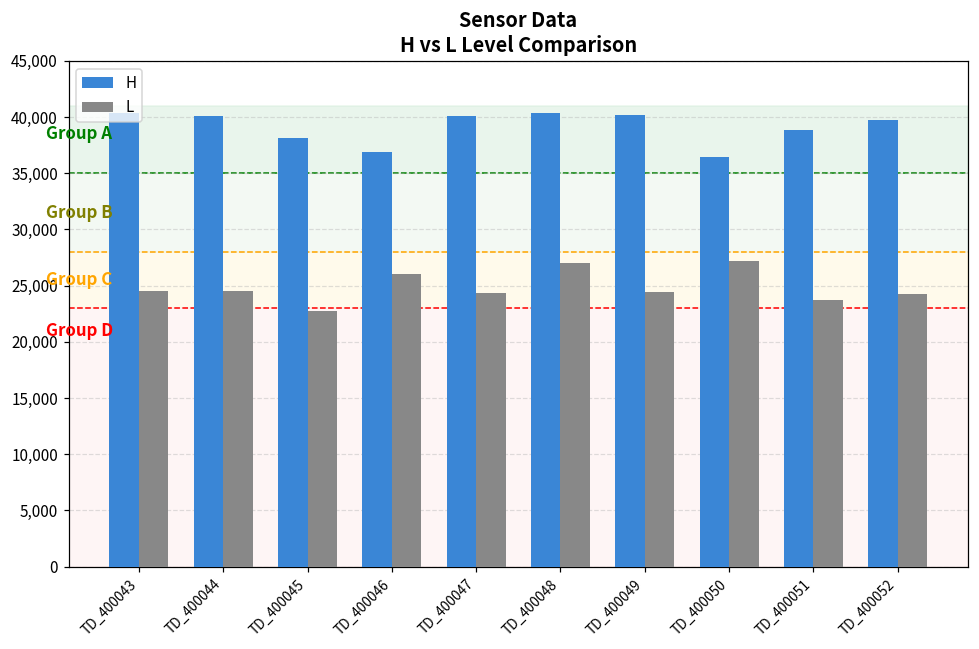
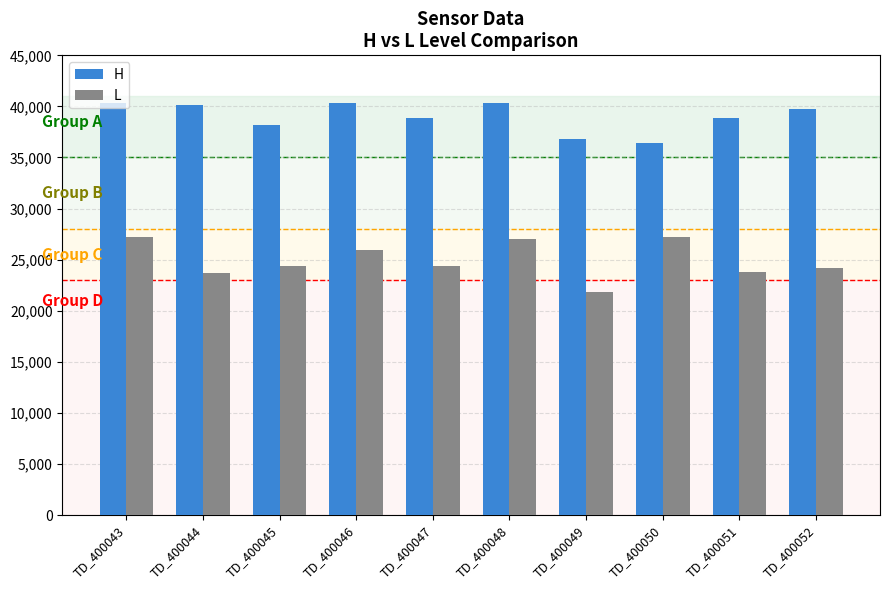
  {
    "H": {
      "TD_400044": "40,100",
      "TD_400045": "38,200",
-     "TD_400046": "36,900",
-     "TD_400047": "40,100",
+     "TD_400046": "40,300",
+     "TD_400047": "38,900",
      "TD_400048": "40,400",
-     "TD_400049": "40,200",
+     "TD_400049": "36,800",
      "TD_400050": "36,400",
      "TD_400051": "38,900",
      "TD_400052": "39,800"
    },
    "L": {
-     "TD_400043": "24,500",
-     "TD_400044": "24,500",
-     "TD_400045": "22,700",
+     "TD_400043": "27,200",
+     "TD_400044": "23,700",
+     "TD_400045": "24,400",
      "TD_400046": "26,000",
      "TD_400047": "24,400",
      "TD_400048": "27,000",
-     "TD_400049": "24,400",
+     "TD_400049": "21,800",
      "TD_400050": "27,200",
      "TD_400051": "23,800",
      "TD_400052": "24,200"
    }
  }
